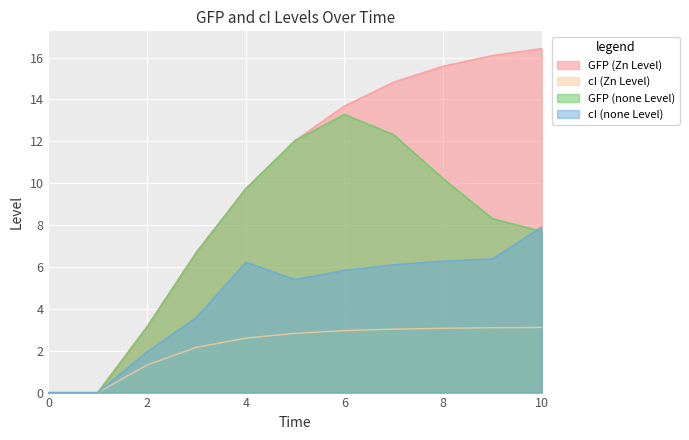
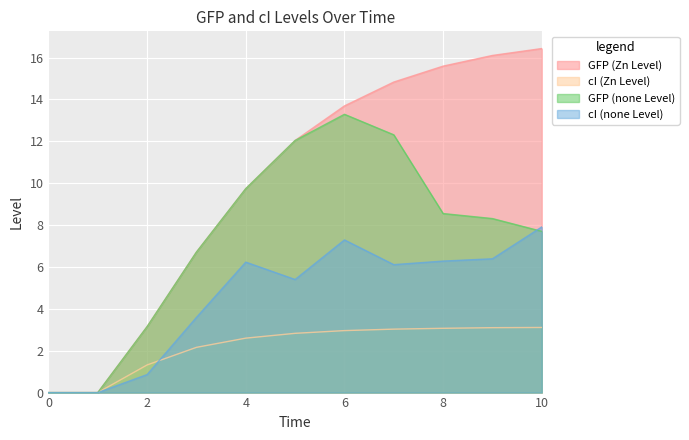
  {
    "GFP (none Level)": {
      "6": 13.3,
-     "8": 10.2,
+     "8": 8.6,
      "10": 7.7
    },
    "cI (none Level)": {
-     "2": 2.0,
+     "2": 0.9,
      "4": 6.2,
-     "6": 5.8,
+     "6": 7.3,
      "8": 6.3,
      "10": 7.9
    }
  }
